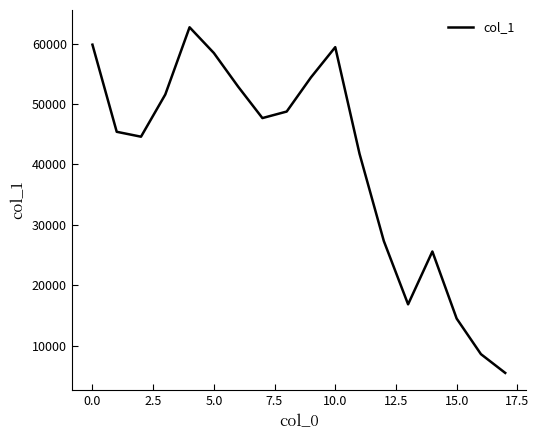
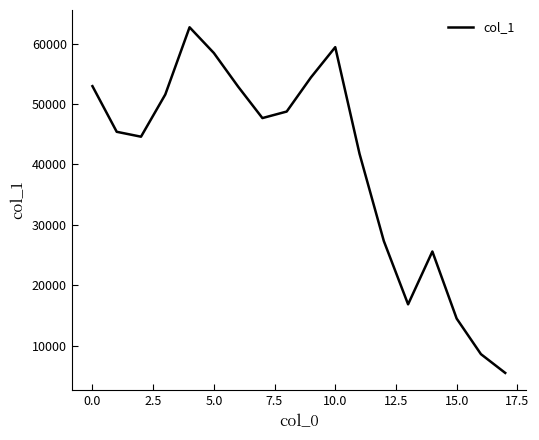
  {
-   "0.0": 60000,
+   "0.0": 53000,
    "5.0": 58000,
    "10.0": 59000,
    "15.0": 14000
  }
